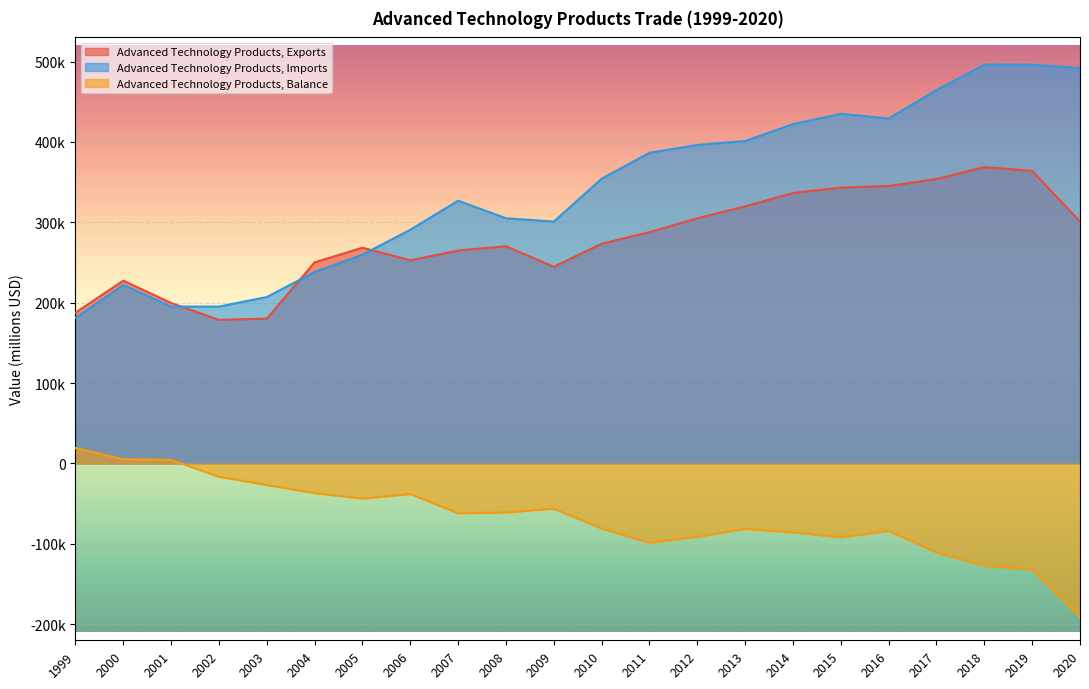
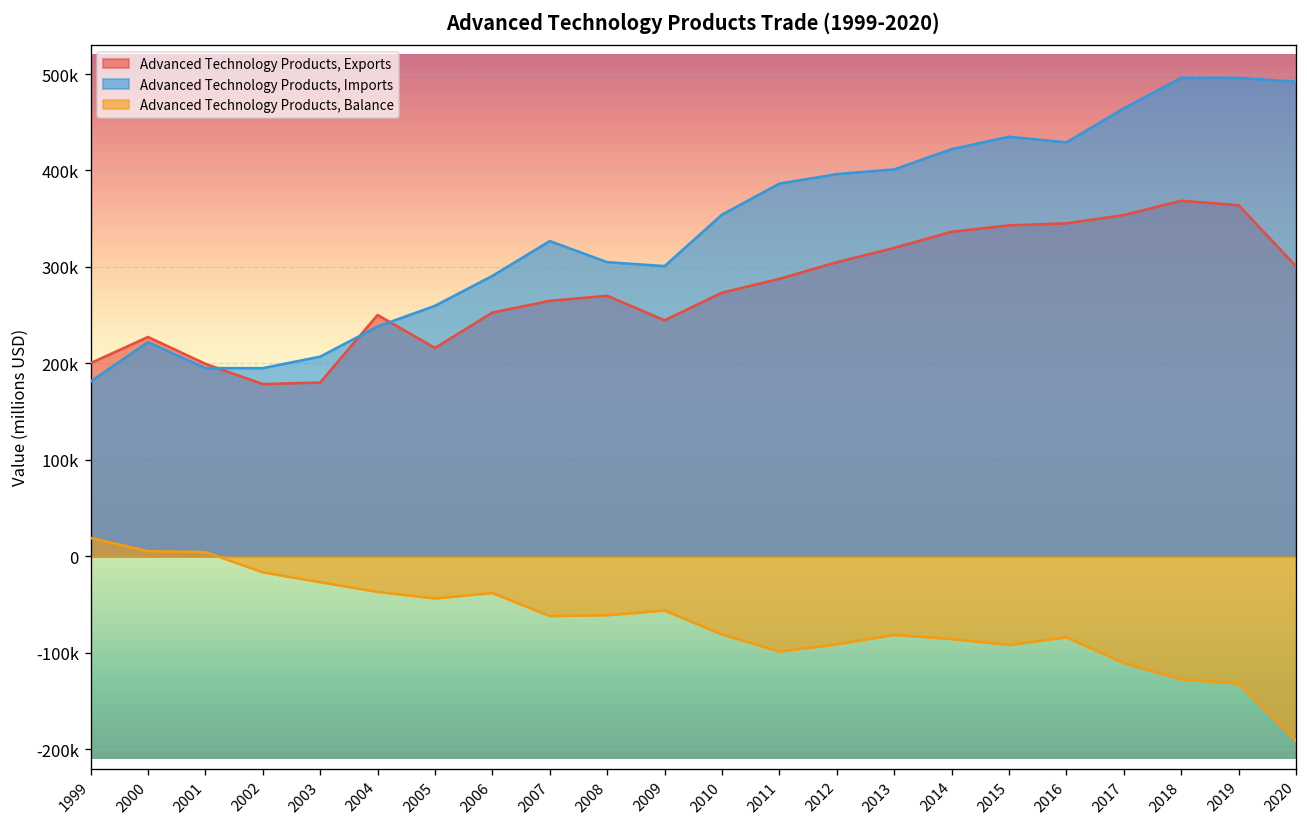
  {
    "Advanced Technology Products, Exports": {
-     "1999": 190000,
+     "1999": 200000,
      "2000": 230000,
      "2001": 200000,
      "2002": 180000,
      "2003": 180000,
      "2004": 250000,
-     "2005": 270000,
+     "2005": 220000,
      "2006": 250000,
      "2007": 260000,
      "2008": 270000,
      "2009": 240000,
      "2010": 270000,
      "2011": 290000,
      "2012": 300000,
      "2013": 320000,
      "2014": 340000,
      "2015": 340000,
      "2016": 350000,
      "2017": 350000,
      "2018": 370000,
      "2019": 360000,
      "2020": 300000
    },
    "Advanced Technology Products, Imports": {
      "1999": 180000,
      "2000": 220000,
      "2001": 200000,
      "2002": 200000,
      "2003": 210000,
      "2004": 240000,
      "2005": 260000,
      "2006": 290000,
      "2007": 330000,
      "2008": 300000,
      "2009": 300000,
      "2010": 350000,
      "2011": 390000,
      "2012": 400000,
      "2013": 400000,
      "2014": 420000,
      "2015": 430000,
      "2016": 430000,
      "2017": 460000,
      "2018": 500000,
      "2019": 500000,
      "2020": 490000
    }
  }
